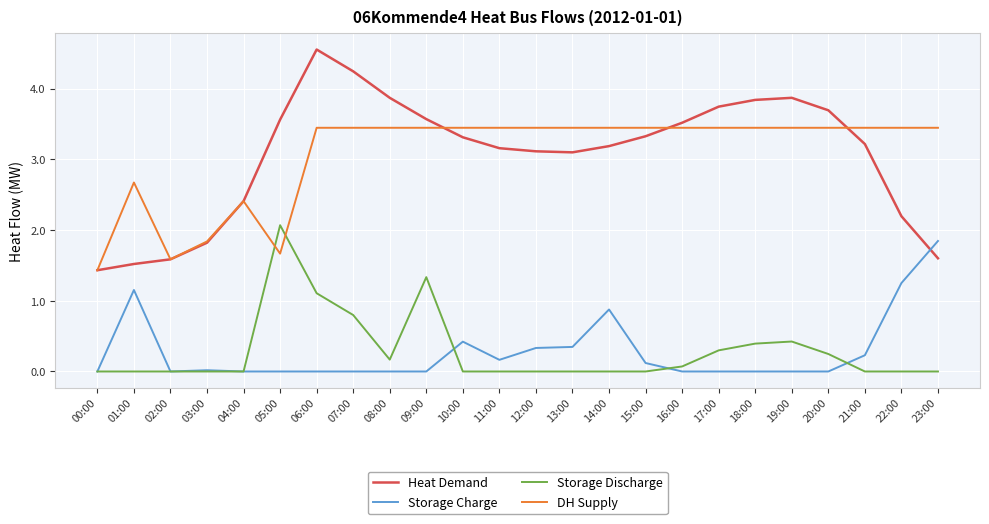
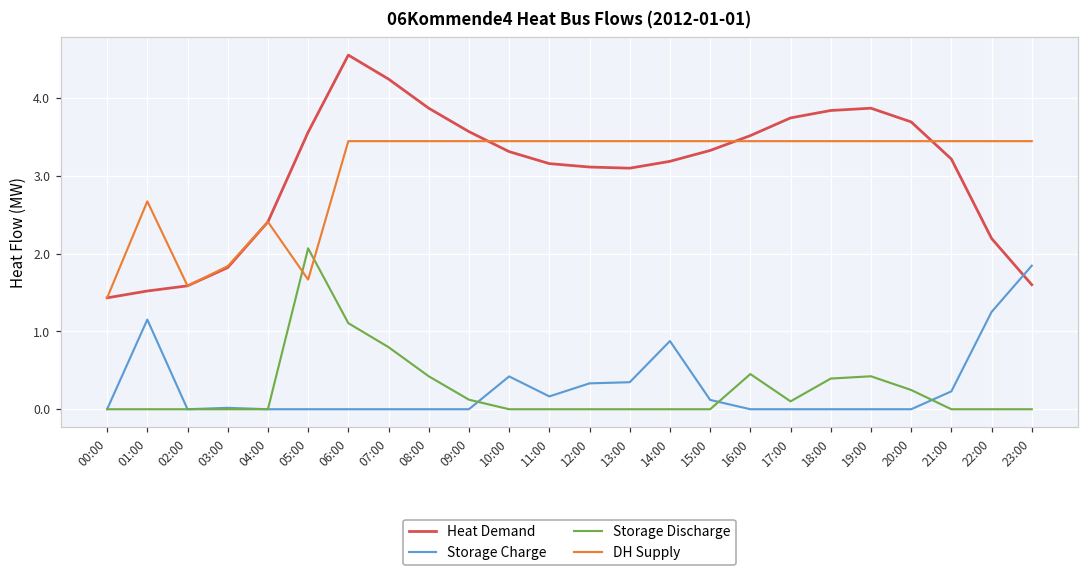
  {
    "Storage Charge": {
      "01:00": 1.2,
      "05:00": 0.0,
      "06:00": 0.0,
      "07:00": 0.0,
      "08:00": 0.0,
      "09:00": 0.0,
      "10:00": 0.4,
      "11:00": 0.2,
      "12:00": 0.3,
      "13:00": 0.3,
      "14:00": 0.9,
      "15:00": 0.1,
      "16:00": 0.0,
      "17:00": 0.0,
      "18:00": 0.0,
      "19:00": 0.0,
      "20:00": 0.0,
      "21:00": 0.2,
      "22:00": 1.3,
      "23:00": 1.8
    },
    "Storage Discharge": {
      "01:00": 0.0,
      "05:00": 2.1,
      "06:00": 1.1,
      "07:00": 0.8,
-     "08:00": 0.2,
-     "09:00": 1.3,
+     "08:00": 0.4,
+     "09:00": 0.1,
      "10:00": 0.0,
      "11:00": 0.0,
      "12:00": 0.0,
      "13:00": 0.0,
      "14:00": 0.0,
      "15:00": 0.0,
-     "16:00": 0.1,
-     "17:00": 0.3,
+     "16:00": 0.5,
+     "17:00": 0.1,
      "18:00": 0.4,
      "19:00": 0.4,
      "20:00": 0.2,
      "21:00": 0.0,
      "22:00": 0.0,
      "23:00": 0.0
    }
  }
